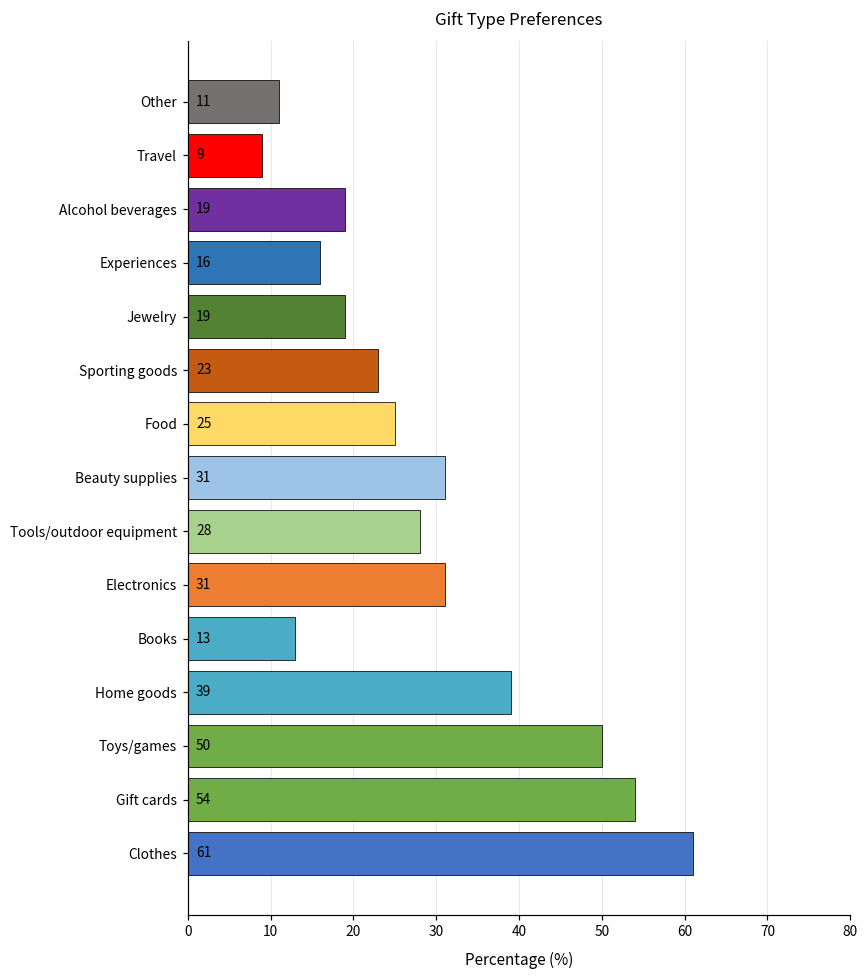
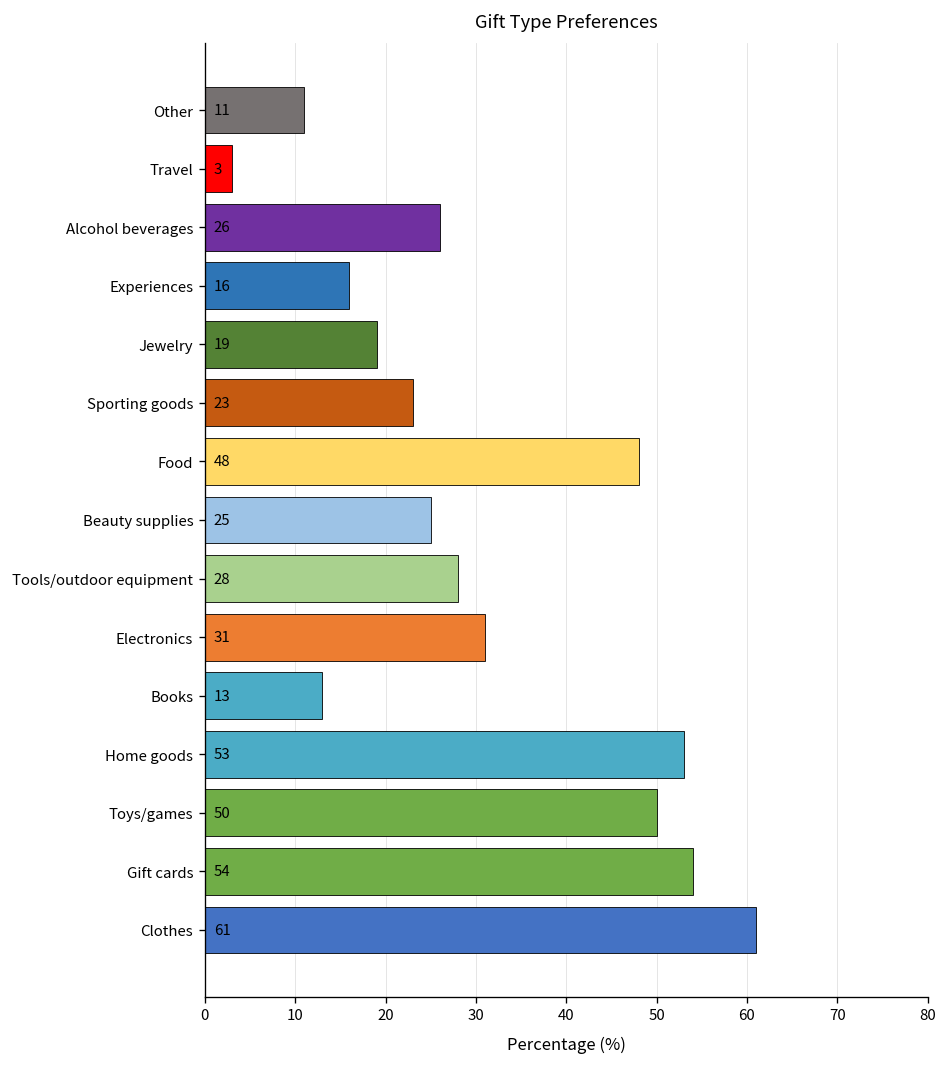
  {
    "Other": 11,
-   "Travel": 9,
-   "Alcohol beverages": 19,
+   "Travel": 3,
+   "Alcohol beverages": 26,
    "Experiences": 16,
    "Jewelry": 19,
    "Sporting goods": 23,
-   "Food": 25,
-   "Beauty supplies": 31,
+   "Food": 48,
+   "Beauty supplies": 25,
    "Tools/outdoor equipment": 28,
    "Electronics": 31,
    "Books": 13,
-   "Home goods": 39,
+   "Home goods": 53,
    "Toys/games": 50,
    "Gift cards": 54,
    "Clothes": 61
  }
